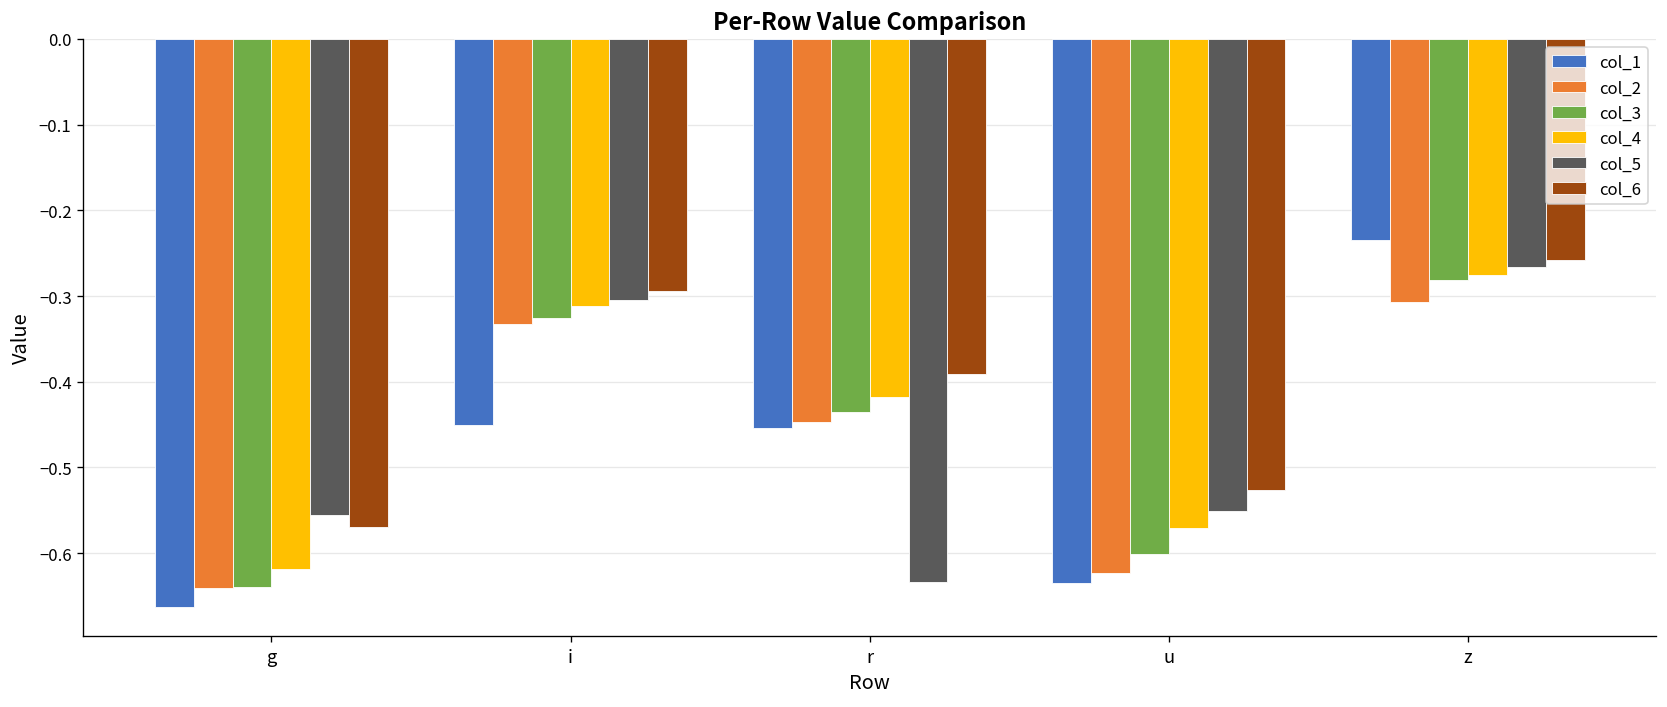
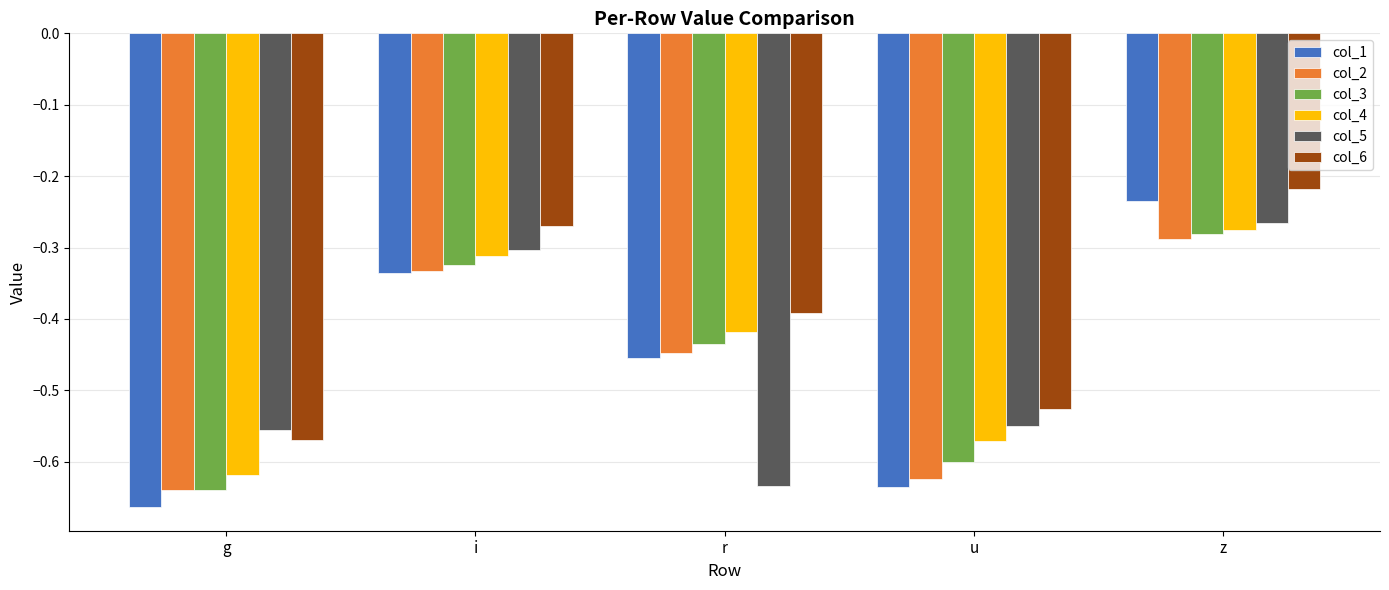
  {
    "col_1": {
      "g": -0.66,
-     "i": -0.45,
+     "i": -0.34,
      "r": -0.45,
      "u": -0.64,
      "z": -0.23
    },
    "col_2": {
      "g": -0.64,
      "i": -0.33,
      "r": -0.45,
      "u": -0.62,
-     "z": -0.31
+     "z": -0.29
    },
    "col_3": {
      "g": -0.64,
      "i": -0.33,
      "r": -0.44,
      "u": -0.60,
      "z": -0.28
    },
    "col_4": {
      "g": -0.62,
      "i": -0.31,
      "r": -0.42,
      "u": -0.57,
      "z": -0.28
    },
    "col_5": {
      "g": -0.56,
      "i": -0.30,
      "r": -0.63,
      "u": -0.55,
      "z": -0.27
    },
    "col_6": {
      "g": -0.57,
-     "i": -0.29,
+     "i": -0.27,
      "r": -0.39,
      "u": -0.53,
-     "z": -0.26
+     "z": -0.22
    }
  }
